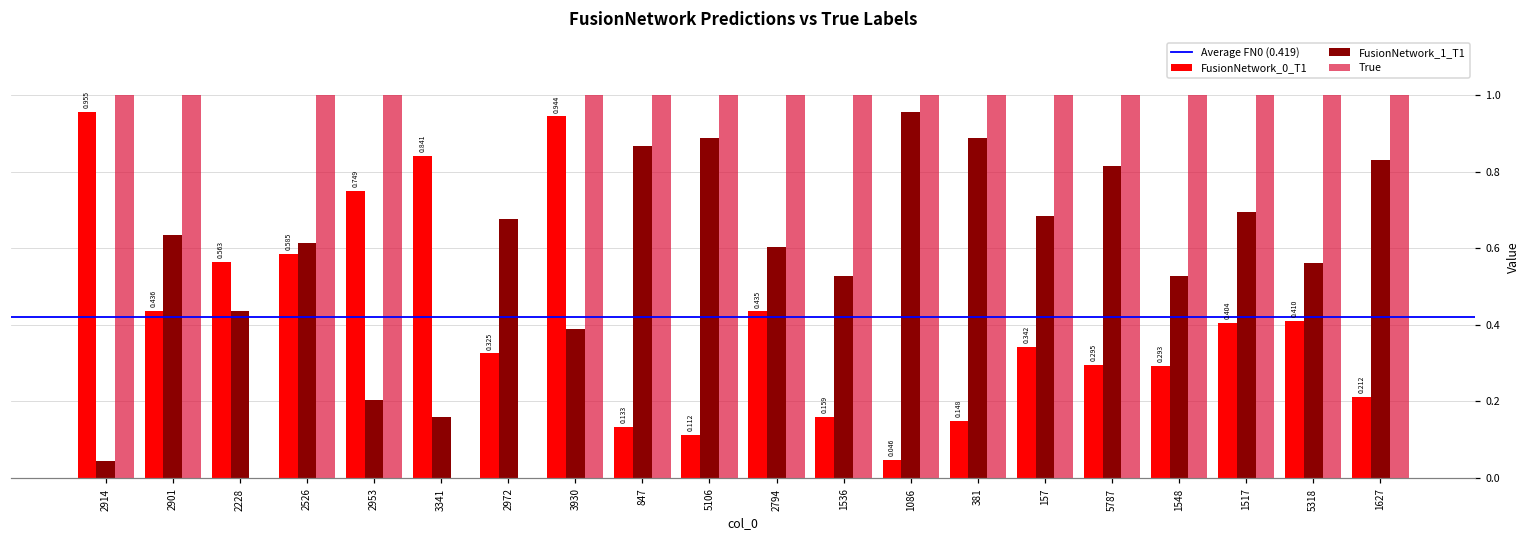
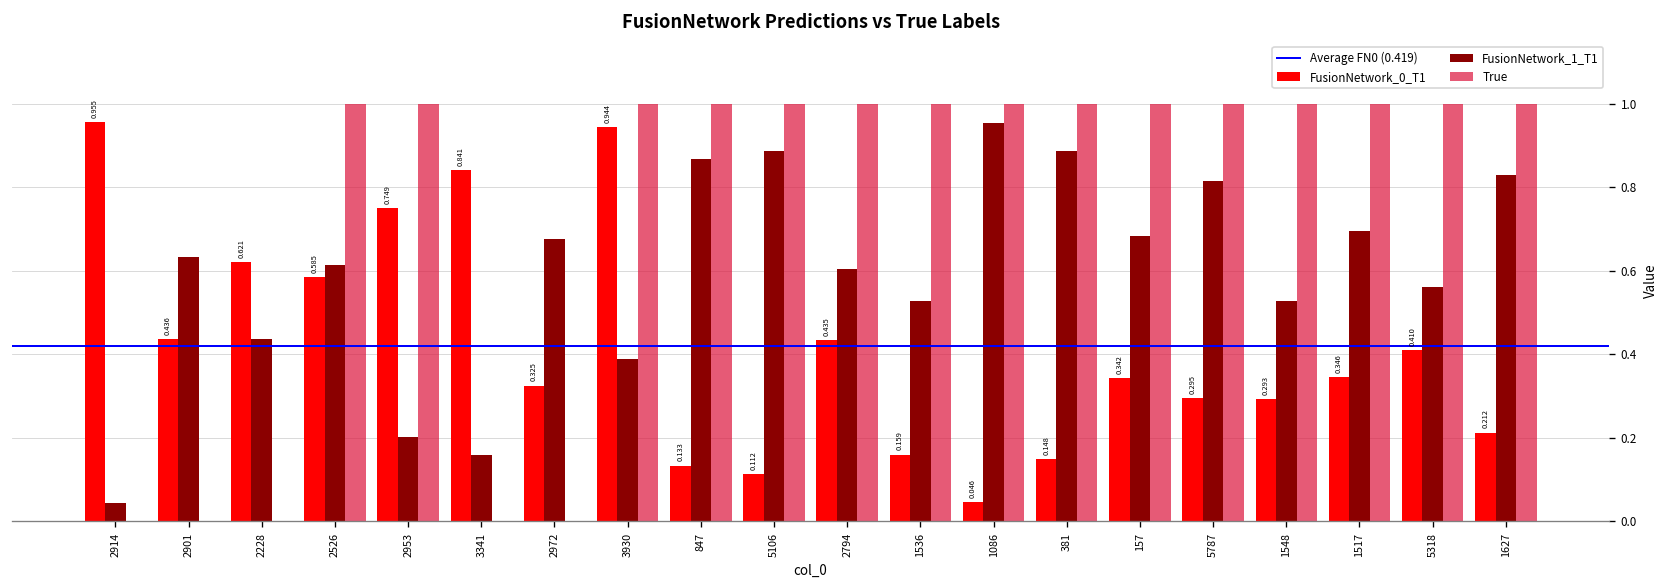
  {
    "FusionNetwork_0_T1": {
      "2914": 0.955,
      "2901": 0.436,
-     "2228": 0.563,
+     "2228": 0.621,
      "2526": 0.585,
      "2953": 0.749,
      "3341": 0.841,
      "2972": 0.325,
      "3930": 0.944,
      "847": 0.133,
      "5106": 0.112,
      "2794": 0.435,
      "1536": 0.159,
      "1086": 0.046,
      "381": 0.148,
      "157": 0.342,
      "5787": 0.295,
      "1548": 0.293,
-     "1517": 0.404,
+     "1517": 0.346,
      "5318": 0.410,
      "1627": 0.212
    },
    "FusionNetwork_1_T1": {
      "2914": 0.04,
      "2901": 0.63,
      "2228": 0.44,
      "2526": 0.61,
      "2953": 0.20,
      "3341": 0.16,
      "2972": 0.68,
      "3930": 0.39,
      "847": 0.87,
      "5106": 0.89,
      "2794": 0.60,
      "1536": 0.53,
      "1086": 0.95,
      "381": 0.89,
      "157": 0.68,
      "5787": 0.81,
      "1548": 0.53,
      "1517": 0.69,
      "5318": 0.56,
      "1627": 0.83
    },
    "True": {
-     "2914": 1,
-     "2901": 1,
+     "2914": 0,
+     "2901": 0,
      "2228": 0,
      "2526": 1,
      "2953": 1,
      "3341": 0,
      "2972": 0,
      "3930": 1,
      "847": 1,
      "5106": 1,
      "2794": 1,
      "1536": 1,
      "1086": 1,
      "381": 1,
      "157": 1,
      "5787": 1,
      "1548": 1,
      "1517": 1,
      "5318": 1,
      "1627": 1
    }
  }
